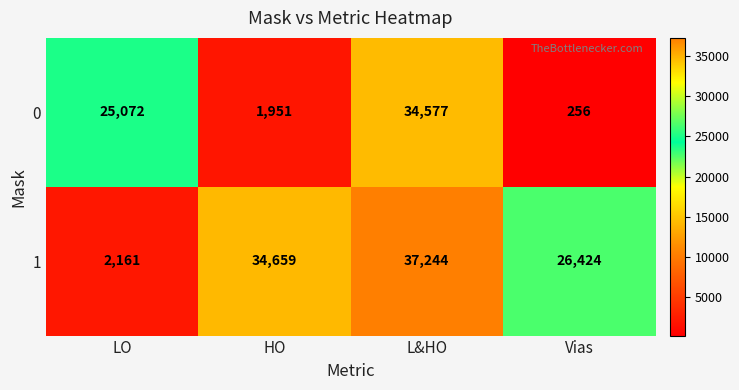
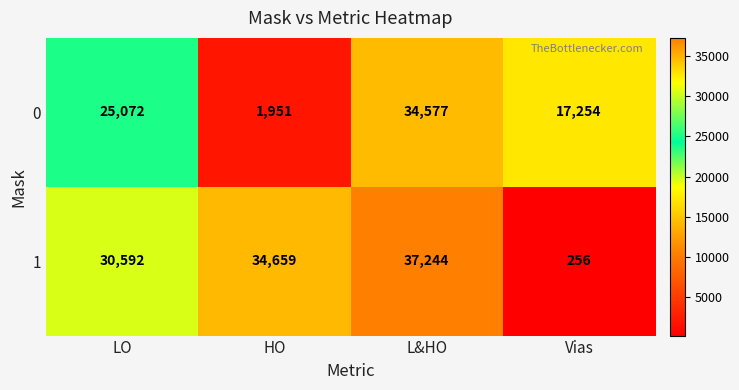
  {
    "0": {
      "LO": "25,072",
      "HO": "1,951",
      "L&HO": "34,577",
-     "Vias": "256"
+     "Vias": "17,254"
    },
    "1": {
-     "LO": "2,161",
+     "LO": "30,592",
      "HO": "34,659",
      "L&HO": "37,244",
-     "Vias": "26,424"
+     "Vias": "256"
    }
  }
